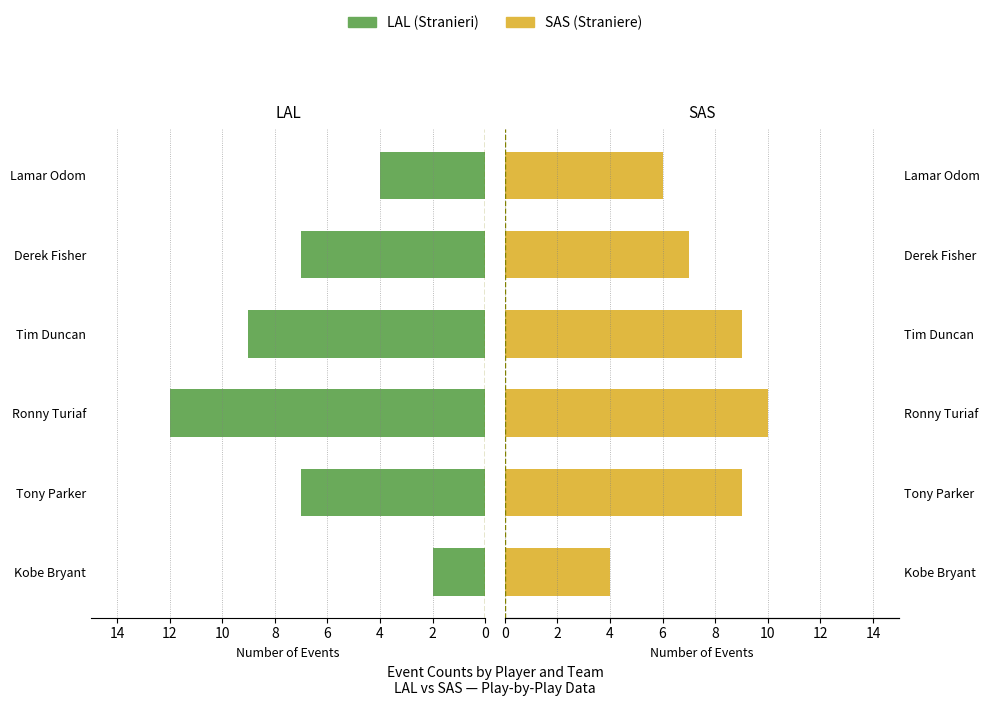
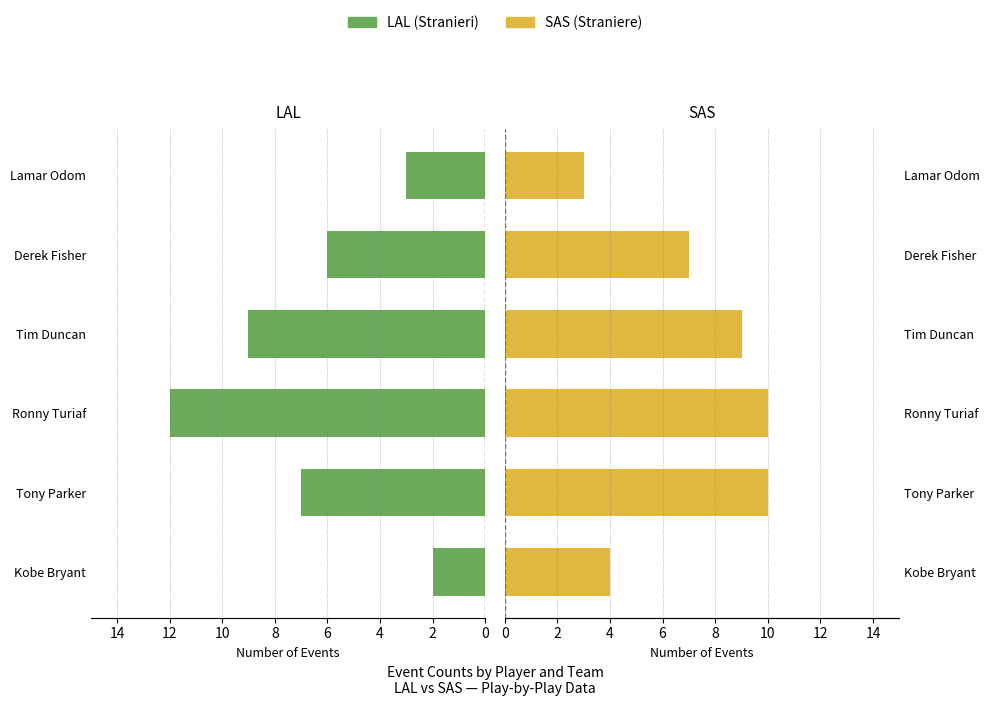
  {
    "LAL": {
-     "Lamar Odom": 4,
-     "Derek Fisher": 7,
+     "Lamar Odom": 3,
+     "Derek Fisher": 6,
      "Tim Duncan": 9,
      "Ronny Turiaf": 12,
      "Tony Parker": 7,
      "Kobe Bryant": 2
    },
    "SAS": {
-     "Lamar Odom": 6,
+     "Lamar Odom": 3,
      "Derek Fisher": 7,
      "Tim Duncan": 9,
      "Ronny Turiaf": 10,
-     "Tony Parker": 9,
+     "Tony Parker": 10,
      "Kobe Bryant": 4
    }
  }
